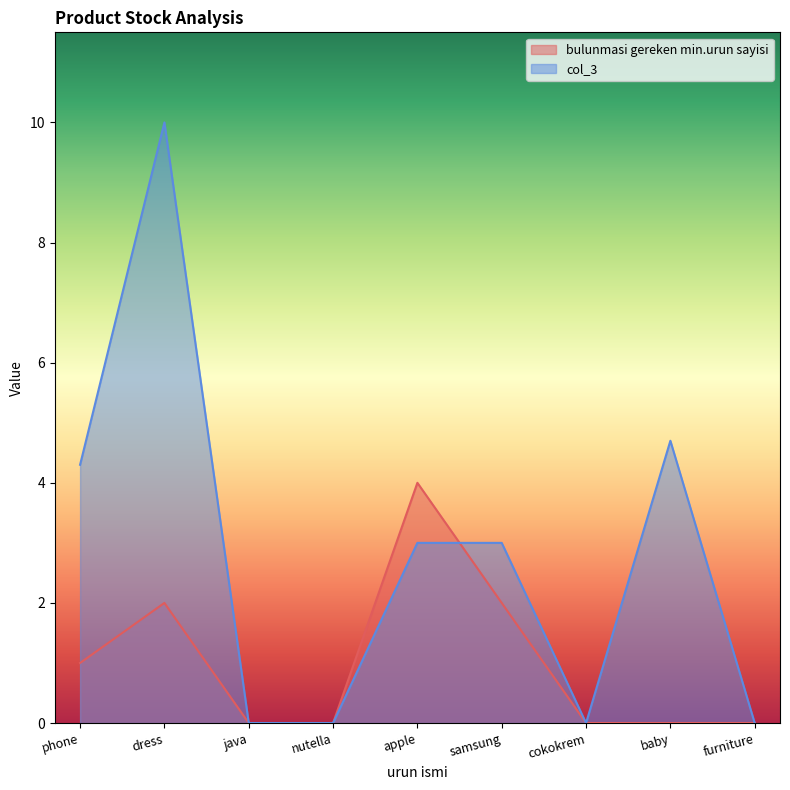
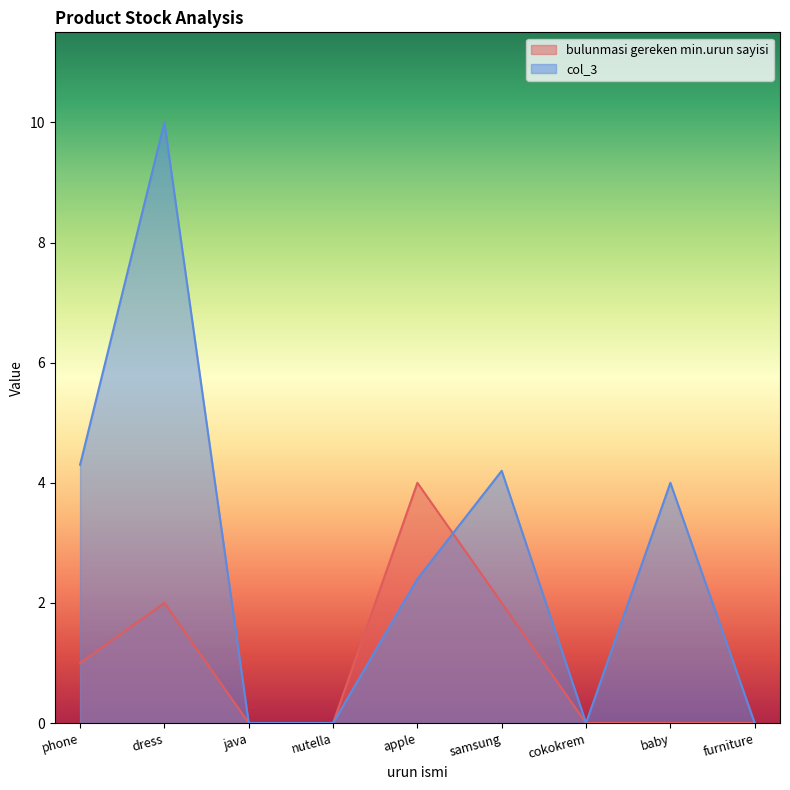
  {
    "bulunmasi gereken min.urun sayisi": {
      "phone": 1.0,
      "dress": 2.0,
      "apple": 4.0,
      "samsung": 2.0,
      "baby": 0.0
    },
    "col_3": {
      "phone": 4.3,
      "dress": 10.0,
-     "apple": 3.0,
-     "samsung": 3.0,
-     "baby": 4.7
+     "apple": 2.4,
+     "samsung": 4.2,
+     "baby": 4.0
    }
  }
